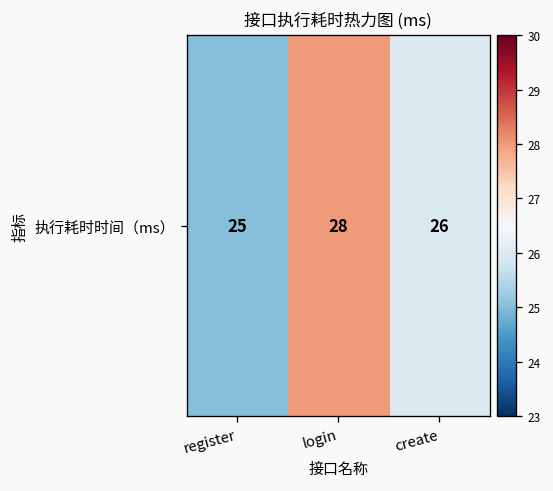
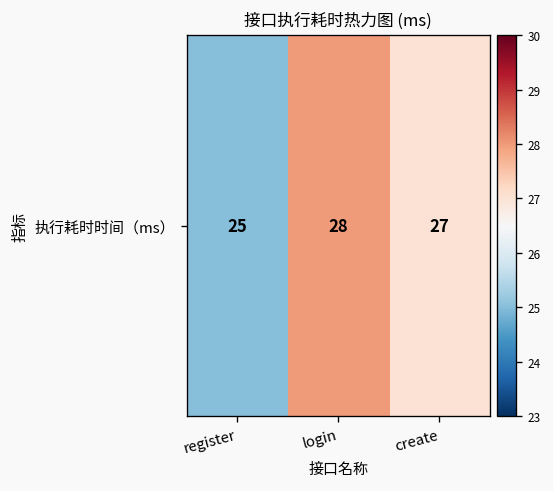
  {
    "执行耗时时间（ms）": {
      "register": 25,
      "login": 28,
-     "create": 26
+     "create": 27
    }
  }
